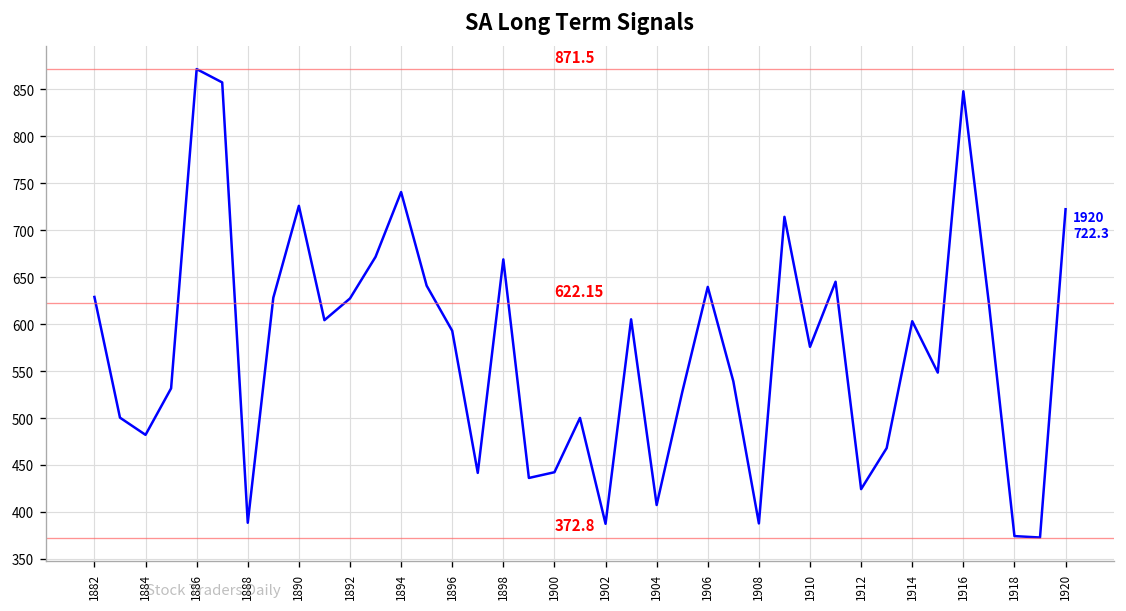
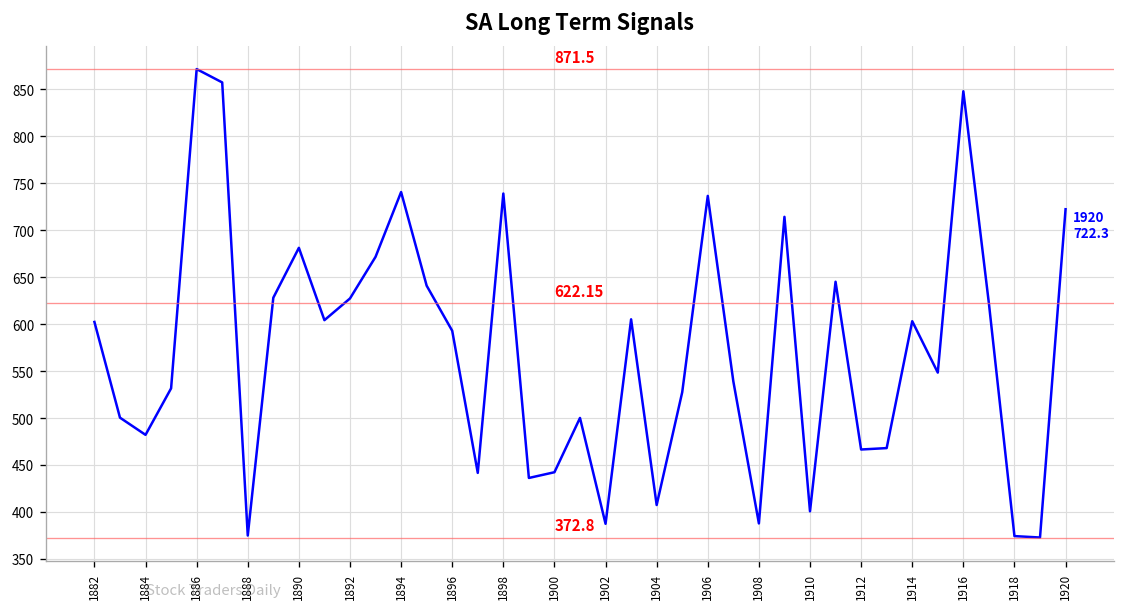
  {
-   "1882": 630,
+   "1882": 600,
    "1884": 480,
    "1886": 870,
-   "1888": 390,
-   "1890": 730,
+   "1888": 370,
+   "1890": 680,
    "1892": 630,
    "1894": 740,
    "1896": 590,
-   "1898": 670,
+   "1898": 740,
    "1900": 440,
    "1904": 410,
-   "1906": 640,
+   "1906": 740,
    "1908": 390,
-   "1910": 580,
-   "1912": 420,
+   "1910": 400,
+   "1912": 470,
    "1914": 600,
    "1916": 850,
    "1918": 370
  }
